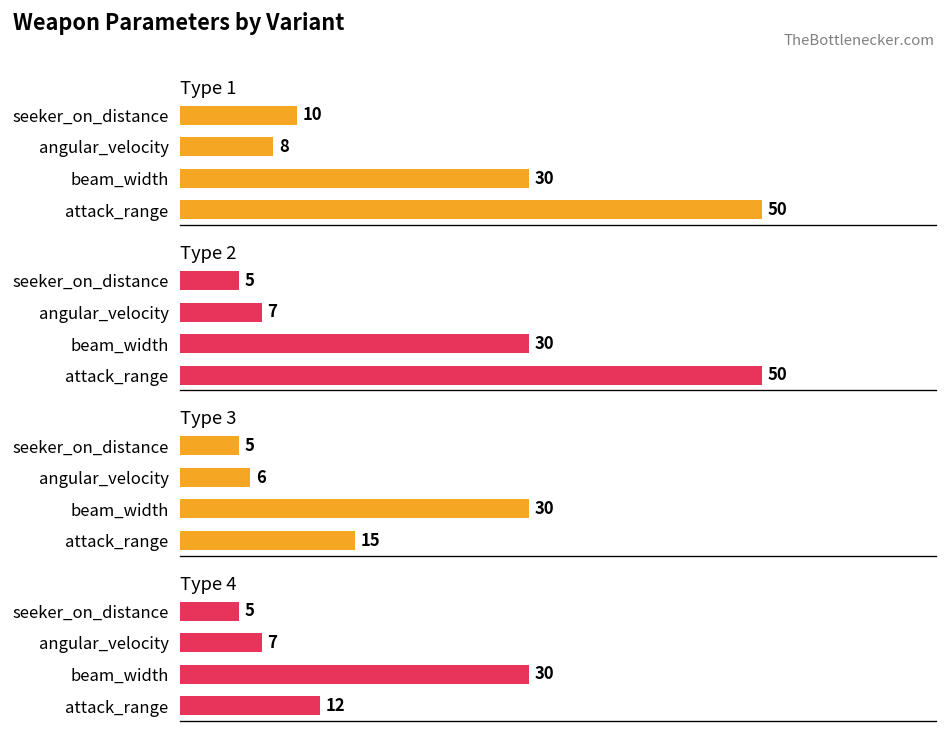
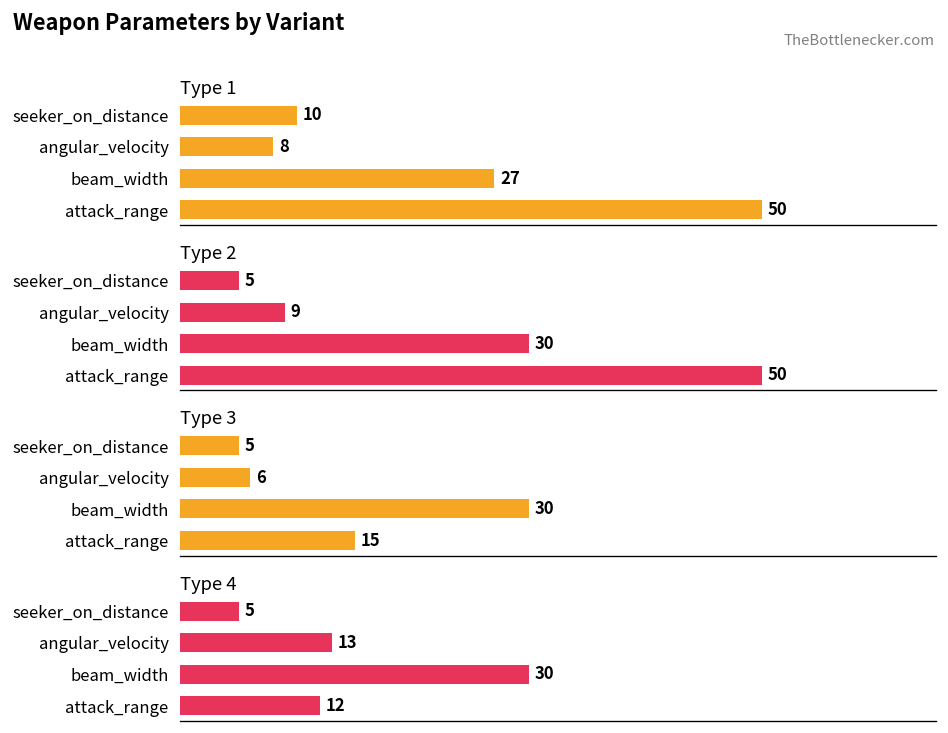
  {
    "Type 1": {
      "seeker_on_distance": 10,
      "angular_velocity": 8,
-     "beam_width": 30,
+     "beam_width": 27,
      "attack_range": 50
    },
    "Type 2": {
      "seeker_on_distance": 5,
-     "angular_velocity": 7,
+     "angular_velocity": 9,
      "beam_width": 30,
      "attack_range": 50
    },
    "Type 3": {
      "seeker_on_distance": 5,
      "angular_velocity": 6,
      "beam_width": 30,
      "attack_range": 15
    },
    "Type 4": {
      "seeker_on_distance": 5,
-     "angular_velocity": 7,
+     "angular_velocity": 13,
      "beam_width": 30,
      "attack_range": 12
    }
  }
